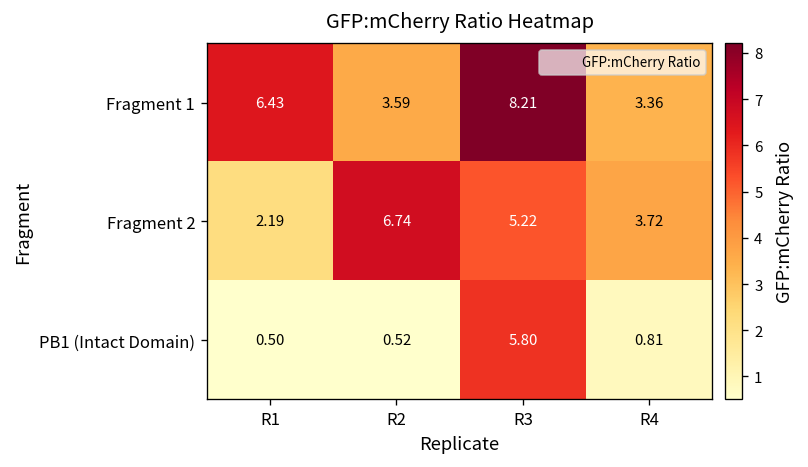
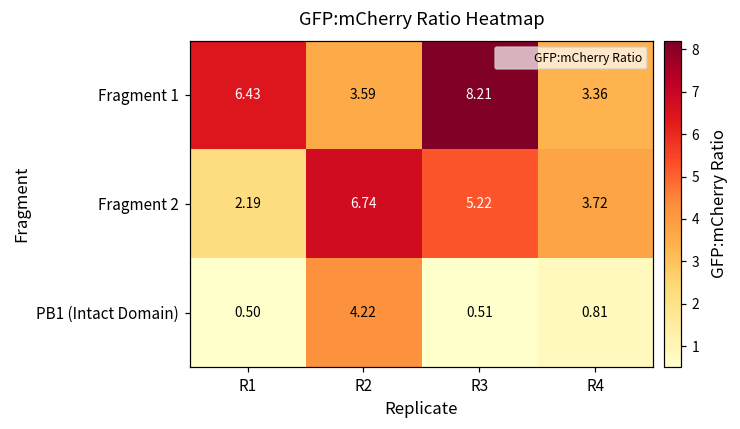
  {
    "Fragment 1": {
      "R1": 6.43,
      "R2": 3.59,
      "R3": 8.21,
      "R4": 3.36
    },
    "Fragment 2": {
      "R1": 2.19,
      "R2": 6.74,
      "R3": 5.22,
      "R4": 3.72
    },
    "PB1 (Intact Domain)": {
      "R1": 0.50,
-     "R2": 0.52,
-     "R3": 5.80,
+     "R2": 4.22,
+     "R3": 0.51,
      "R4": 0.81
    }
  }
